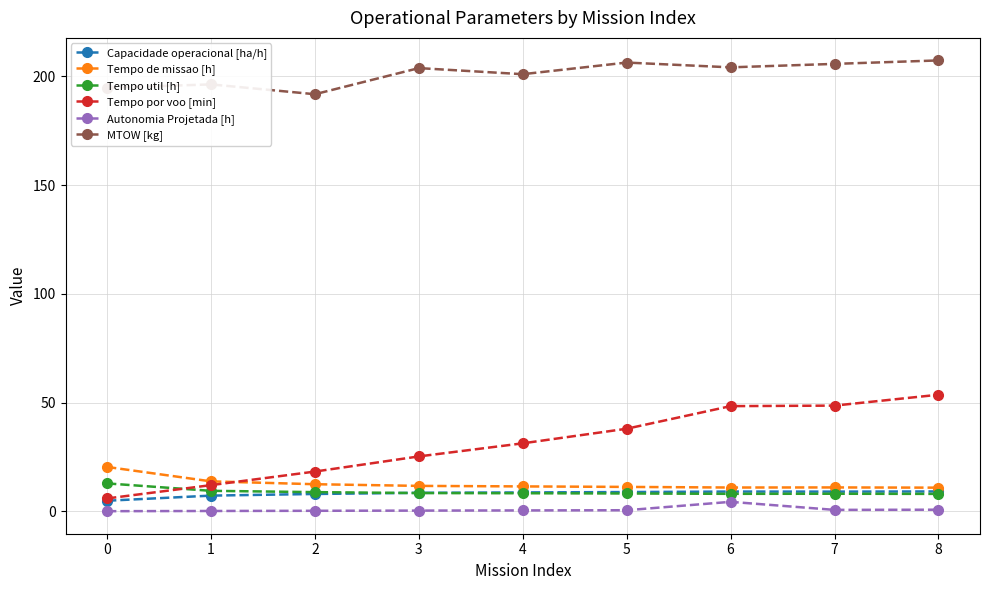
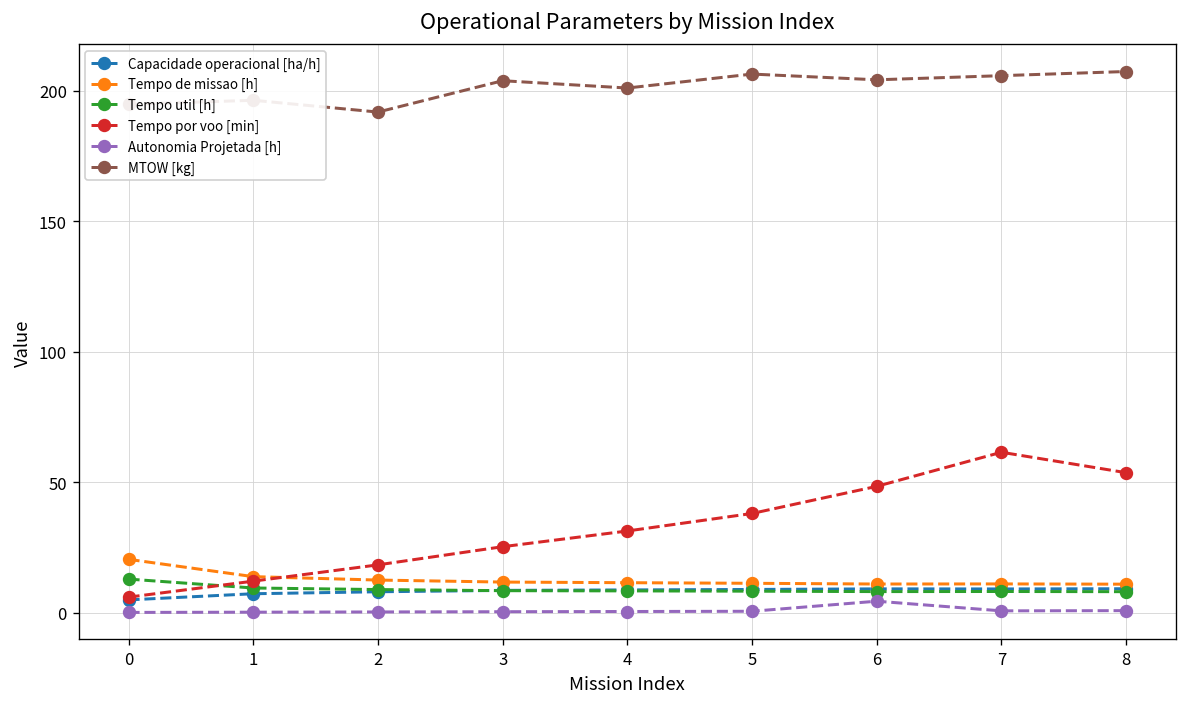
  {
    "Capacidade operacional [ha/h]": {
      "1": 7
    },
    "Tempo de missao [h]": {
      "0": 20,
      "1": 14,
      "2": 12,
      "3": 12,
      "4": 11,
      "5": 11,
      "6": 11,
      "7": 11,
      "8": 11
    },
    "Tempo util [h]": {
      "0": 13,
      "1": 9
    },
    "Tempo por voo [min]": {
      "1": 12,
      "2": 18,
      "3": 25,
      "4": 31,
      "5": 38,
      "6": 48,
-     "7": 49,
+     "7": 61,
      "8": 54
    },
    "Autonomia Projetada [h]": {
      "0": 0,
      "1": 0,
      "2": 0,
      "3": 0,
      "4": 0,
      "5": 1,
      "6": 4,
      "7": 1,
      "8": 1
    },
    "MTOW [kg]": {
      "2": 192,
      "3": 204,
      "4": 201,
      "5": 206,
      "6": 204,
      "7": 206,
      "8": 207
    }
  }
